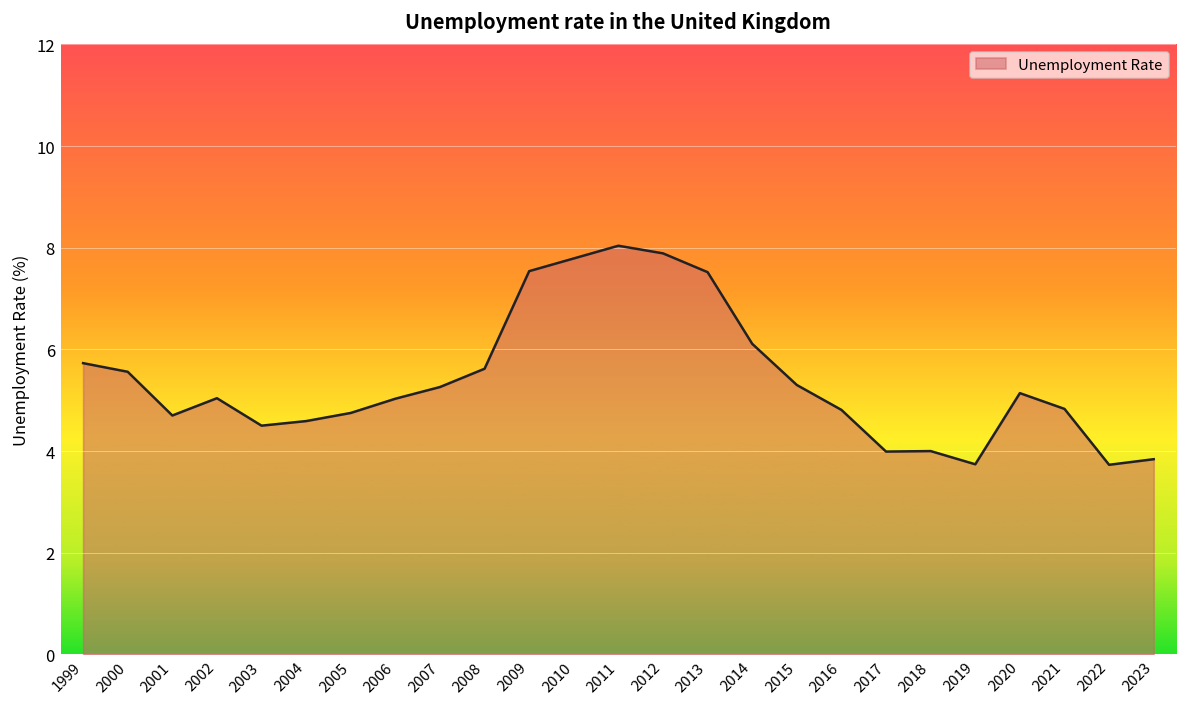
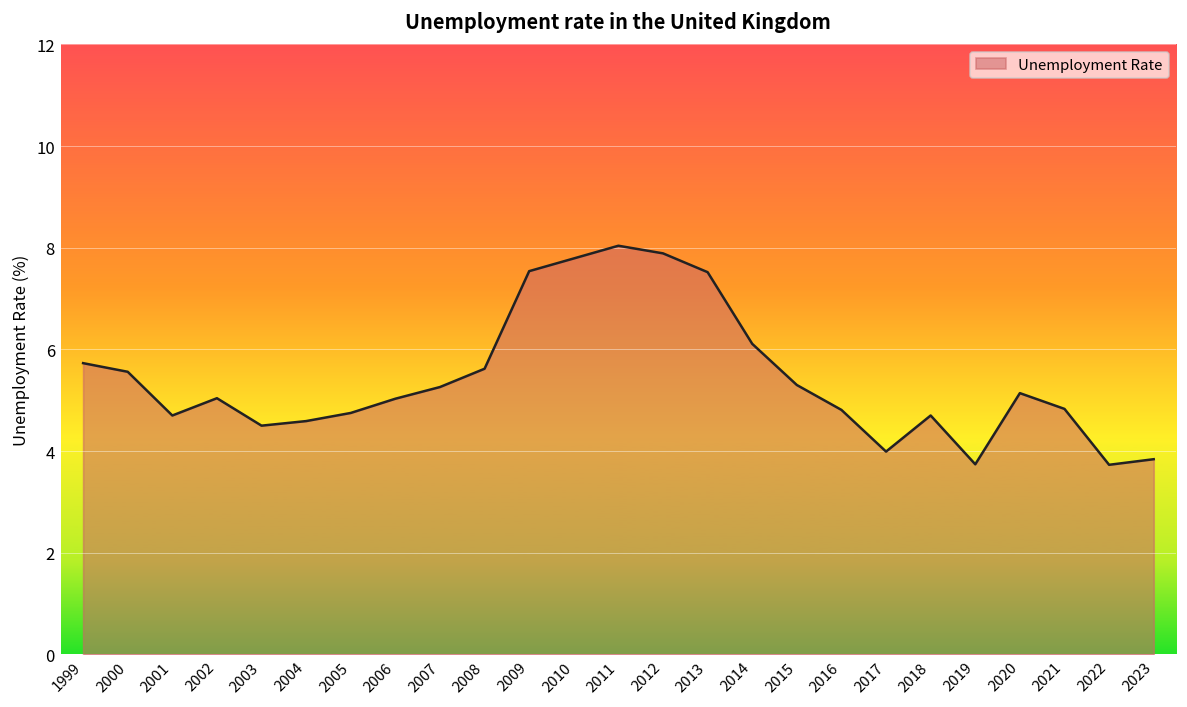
  {
    "1999": 5.7,
    "2000": 5.6,
    "2001": 4.7,
    "2002": 5.0,
    "2003": 4.5,
    "2004": 4.6,
    "2005": 4.8,
    "2006": 5.0,
    "2007": 5.3,
    "2008": 5.6,
    "2009": 7.5,
    "2010": 7.8,
    "2011": 8.0,
    "2012": 7.9,
    "2013": 7.5,
    "2014": 6.1,
    "2015": 5.3,
    "2016": 4.8,
    "2017": 4.0,
-   "2018": 4.0,
+   "2018": 4.7,
    "2019": 3.7,
    "2020": 5.1,
    "2021": 4.8,
    "2022": 3.7,
    "2023": 3.8
  }
